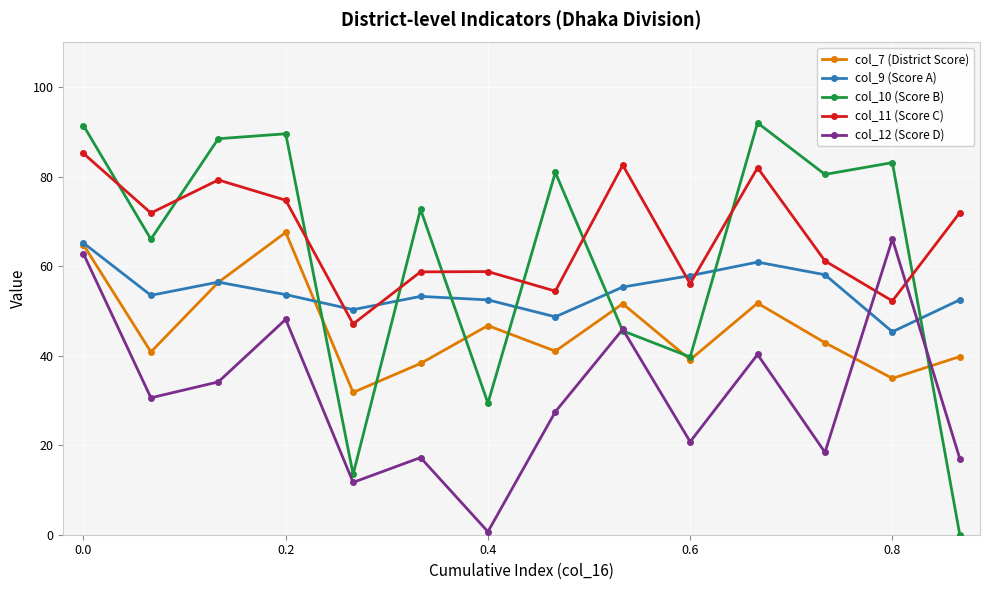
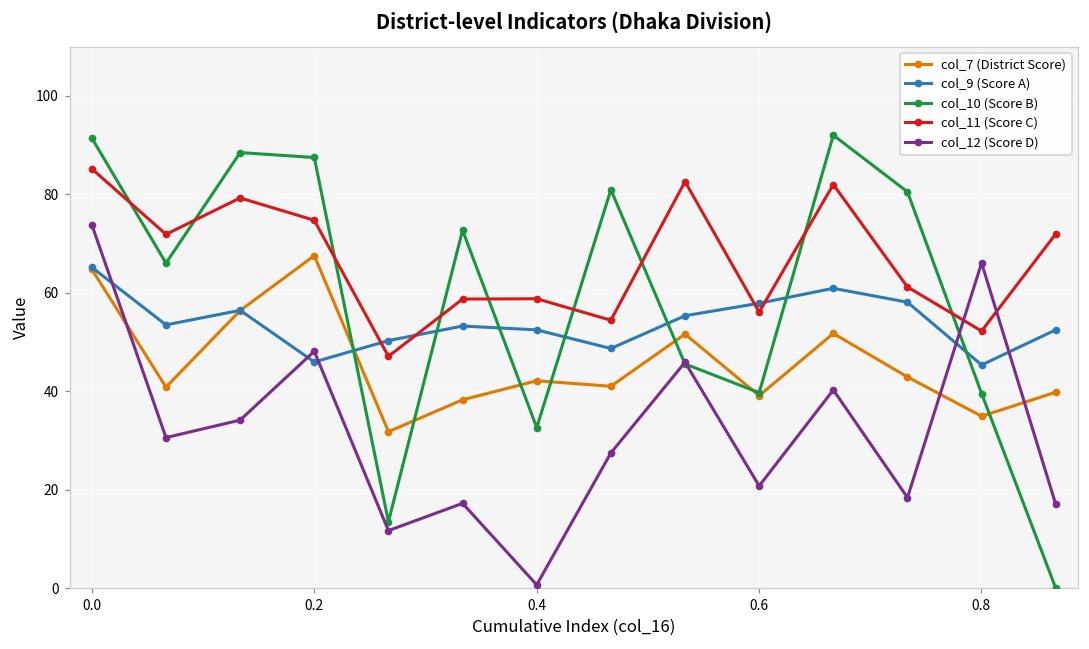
  {
    "col_7 (District Score)": {
      "0.2": 68,
-     "0.4": 47,
+     "0.4": 42,
      "0.6": 39,
      "0.8": 35
    },
    "col_9 (Score A)": {
-     "0.2": 54,
+     "0.2": 46,
      "0.4": 52,
      "0.6": 58,
      "0.8": 45
    },
    "col_10 (Score B)": {
      "0.0": 91,
-     "0.2": 90,
-     "0.4": 29,
+     "0.2": 88,
+     "0.4": 33,
      "0.6": 40,
-     "0.8": 83
+     "0.8": 40
    },
    "col_11 (Score C)": {
      "0.0": 85,
      "0.2": 75,
      "0.4": 59,
      "0.6": 56,
      "0.8": 52
    },
    "col_12 (Score D)": {
-     "0.0": 63,
+     "0.0": 74,
      "0.2": 48,
      "0.4": 1,
      "0.6": 21,
      "0.8": 66
    }
  }
